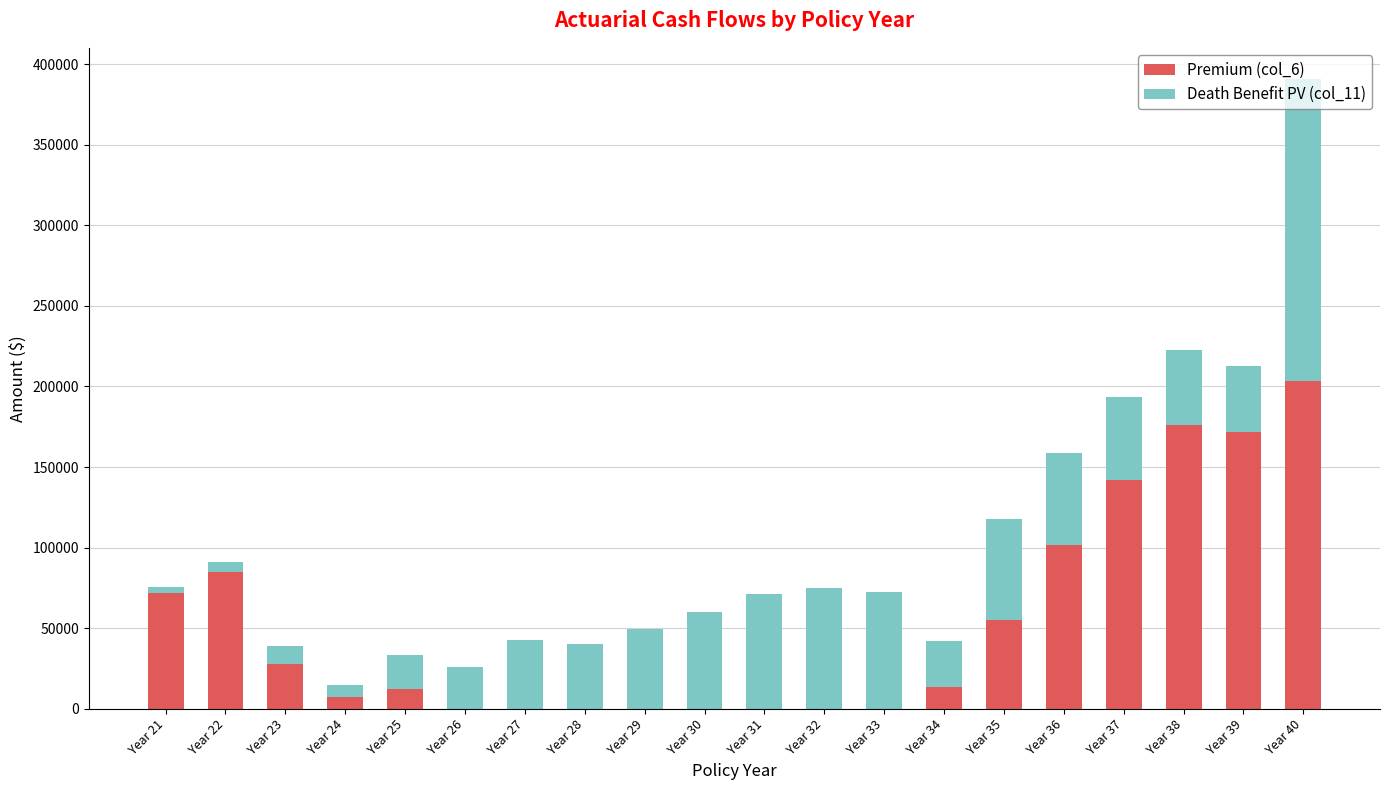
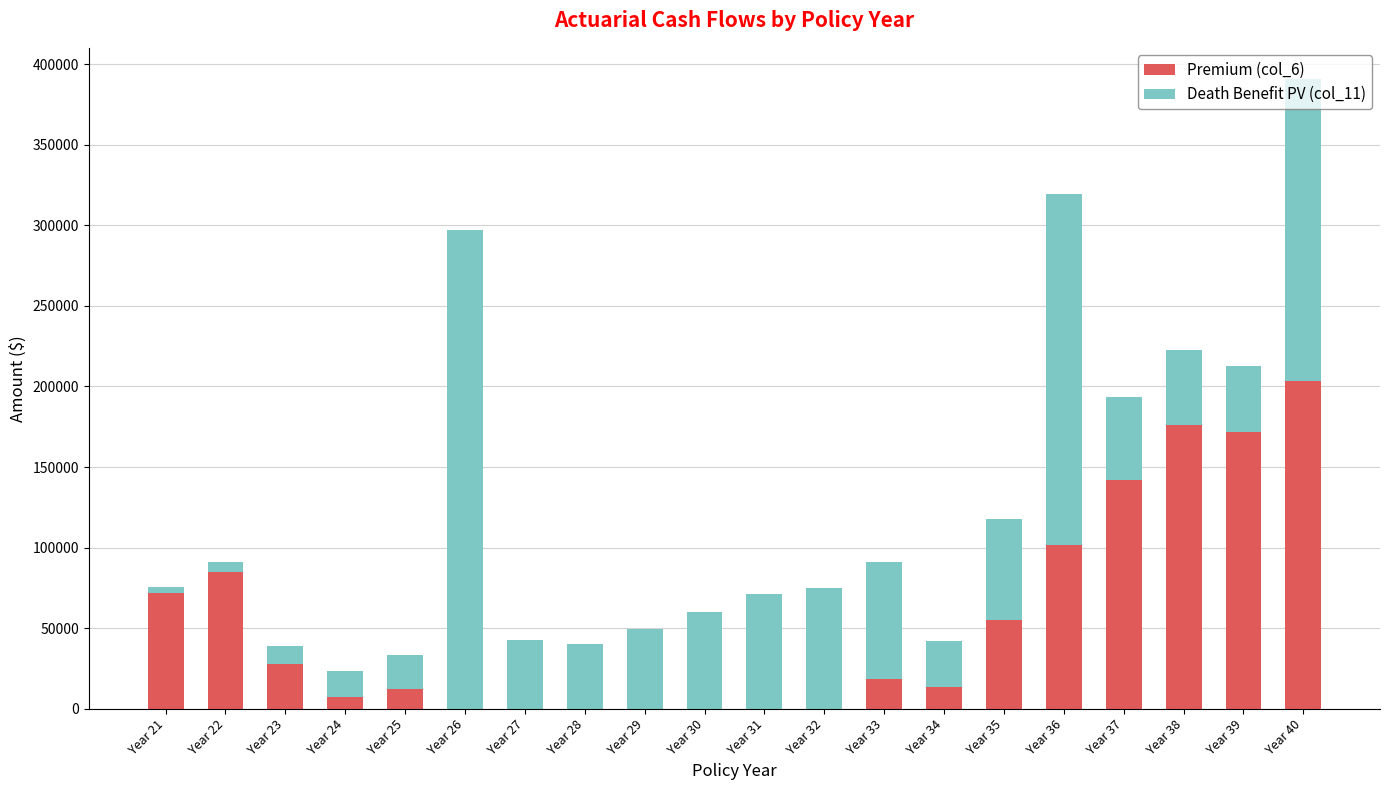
  {
    "Premium (col_6)": {
      "Year 21": 72000,
      "Year 22": 85000,
      "Year 23": 27000,
      "Year 24": 7000,
      "Year 25": 12000,
      "Year 26": 0,
      "Year 27": 0,
      "Year 28": 0,
      "Year 29": 0,
      "Year 30": 0,
      "Year 31": 0,
      "Year 32": 0,
-     "Year 33": 0,
+     "Year 33": 19000,
      "Year 34": 13000,
      "Year 35": 55000,
      "Year 36": 102000,
      "Year 37": 142000,
      "Year 38": 176000,
      "Year 39": 172000,
      "Year 40": 203000
    },
    "Death Benefit PV (col_11)": {
      "Year 21": 4000,
      "Year 22": 7000,
      "Year 23": 11000,
-     "Year 24": 8000,
+     "Year 24": 16000,
      "Year 25": 21000,
-     "Year 26": 26000,
+     "Year 26": 297000,
      "Year 27": 43000,
      "Year 28": 40000,
      "Year 29": 49000,
      "Year 30": 60000,
      "Year 31": 71000,
      "Year 32": 75000,
      "Year 33": 72000,
      "Year 34": 28000,
      "Year 35": 63000,
-     "Year 36": 57000,
+     "Year 36": 218000,
      "Year 37": 52000,
      "Year 38": 47000,
      "Year 39": 41000
    }
  }
